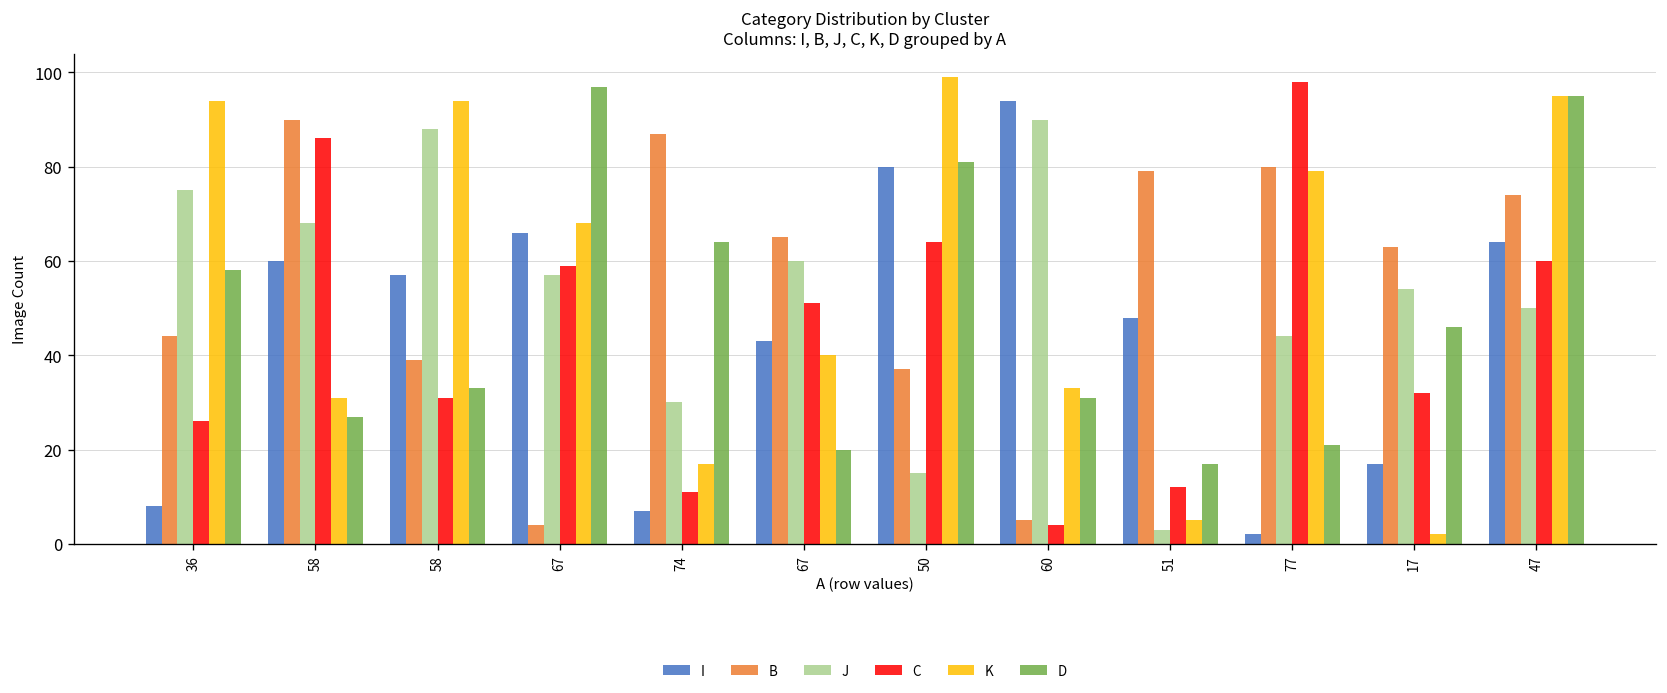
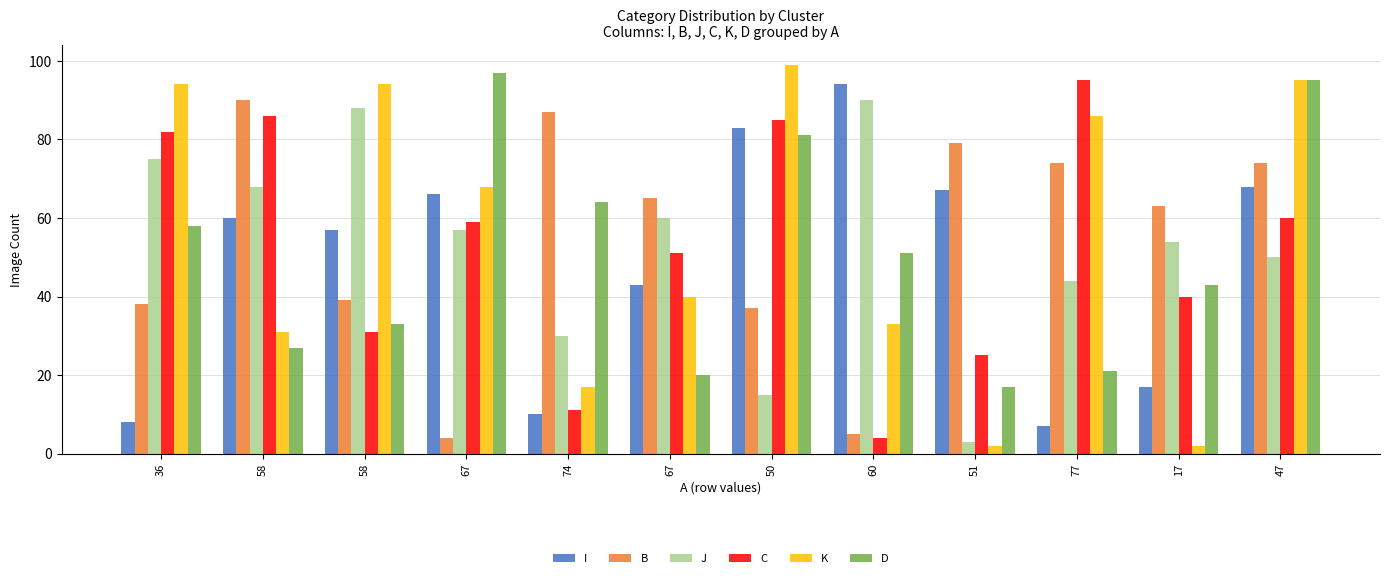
  {
    "I": {
      "36": 8,
-     "74": 7,
-     "50": 80,
+     "74": 10,
+     "50": 83,
      "60": 94,
-     "51": 48,
-     "77": 2,
+     "51": 67,
+     "77": 7,
      "17": 17,
-     "47": 64
+     "47": 68
    },
    "B": {
-     "36": 44,
+     "36": 38,
      "74": 87,
      "50": 37,
      "60": 5,
      "51": 79,
-     "77": 80,
+     "77": 74,
      "17": 63,
      "47": 74
    },
    "J": {
      "36": 75,
      "74": 30,
      "50": 15,
      "60": 90,
      "51": 3,
      "77": 44,
      "17": 54,
      "47": 50
    },
    "C": {
-     "36": 26,
+     "36": 82,
      "74": 11,
-     "50": 64,
+     "50": 85,
      "60": 4,
-     "51": 12,
-     "77": 98,
-     "17": 32,
+     "51": 25,
+     "77": 95,
+     "17": 40,
      "47": 60
    },
    "K": {
      "36": 94,
      "74": 17,
      "50": 99,
      "60": 33,
-     "51": 5,
-     "77": 79,
+     "51": 2,
+     "77": 86,
      "17": 2,
      "47": 95
    },
    "D": {
      "36": 58,
      "74": 64,
      "50": 81,
-     "60": 31,
+     "60": 51,
      "51": 17,
      "77": 21,
-     "17": 46,
+     "17": 43,
      "47": 95
    }
  }
